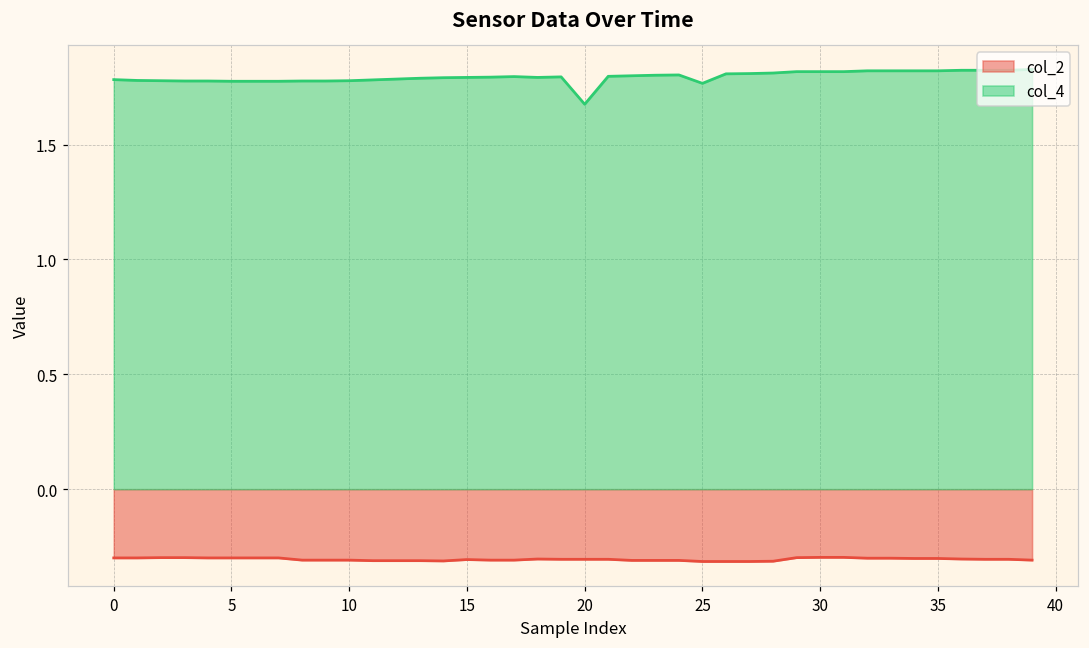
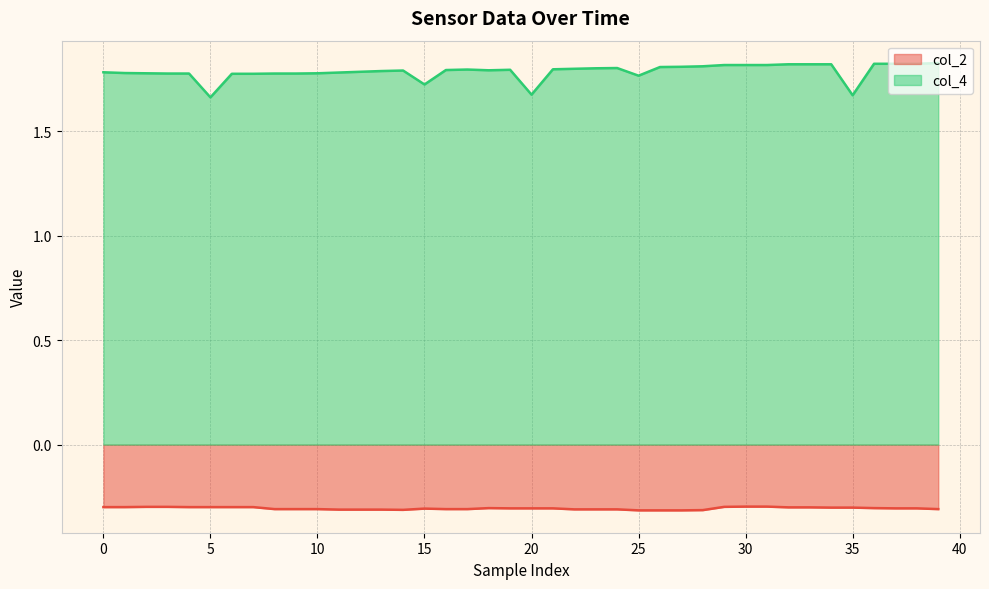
  {
    "col_4": {
      "0": 1.78,
-     "5": 1.78,
+     "5": 1.66,
      "10": 1.78,
-     "15": 1.79,
+     "15": 1.72,
      "20": 1.68,
      "25": 1.77,
      "30": 1.82,
-     "35": 1.82
+     "35": 1.67
    }
  }
